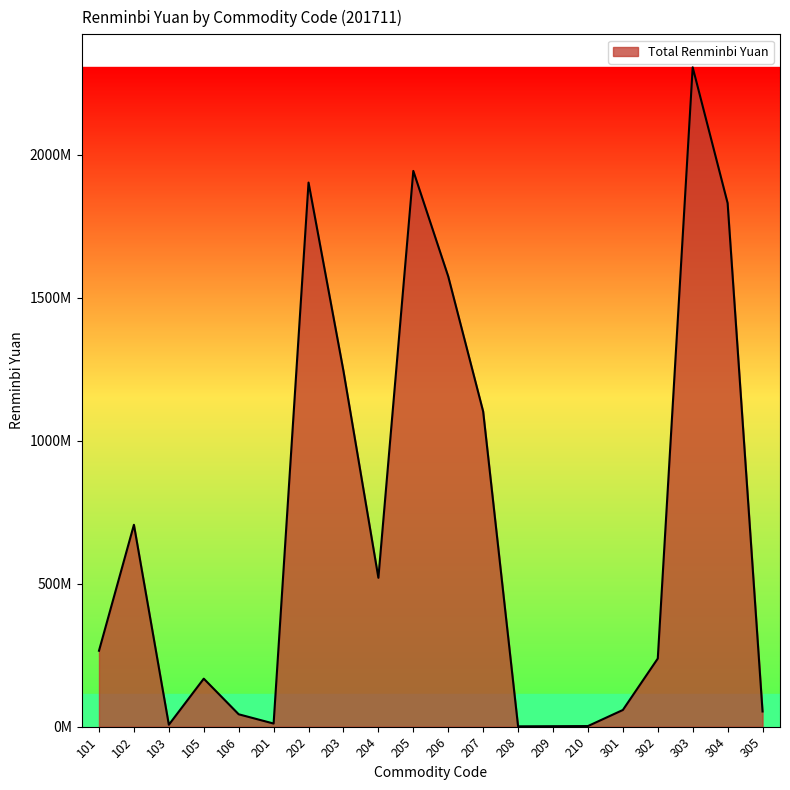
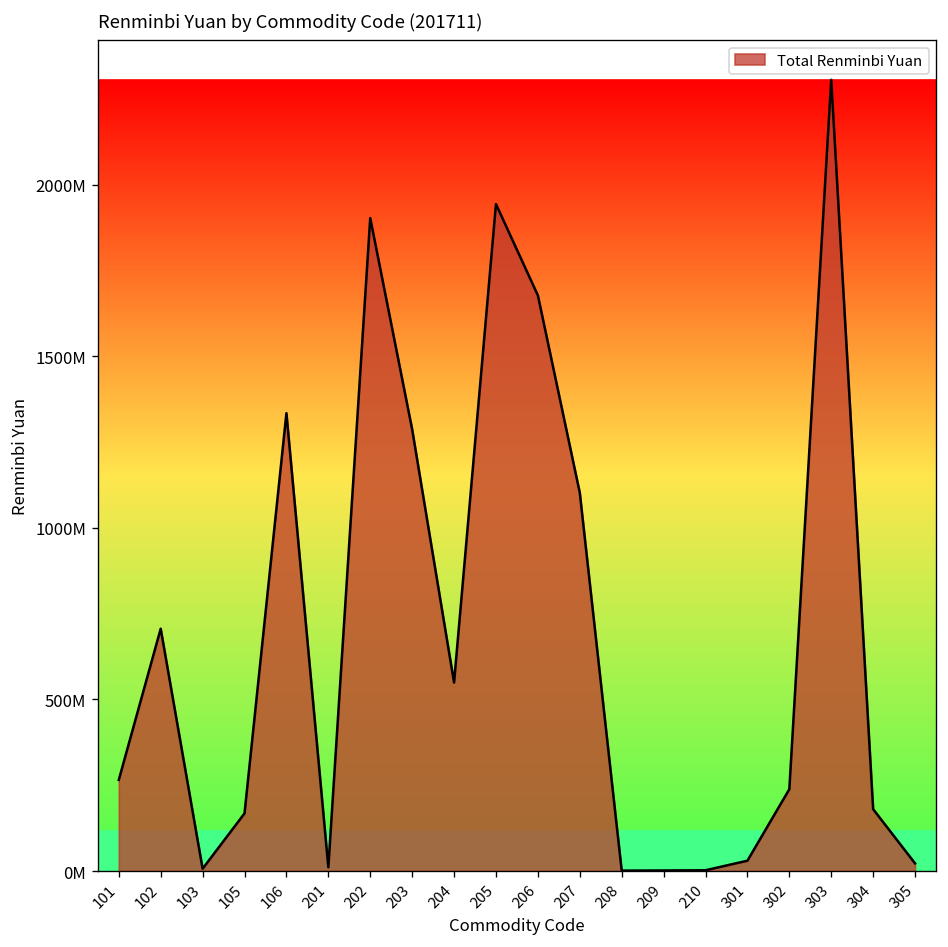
  {
    "101": 270000000,
    "102": 710000000,
    "103": 10000000,
    "105": 170000000,
-   "106": 40000000,
+   "106": 1330000000,
    "201": 10000000,
    "202": 1900000000,
-   "203": 1240000000,
-   "204": 520000000,
+   "203": 1290000000,
+   "204": 550000000,
    "205": 1940000000,
-   "206": 1570000000,
+   "206": 1680000000,
    "207": 1100000000,
    "208": 0,
    "209": 0,
    "210": 0,
-   "301": 60000000,
+   "301": 30000000,
    "302": 240000000,
    "303": 2310000000,
-   "304": 1830000000,
-   "305": 50000000
+   "304": 180000000,
+   "305": 20000000
  }
